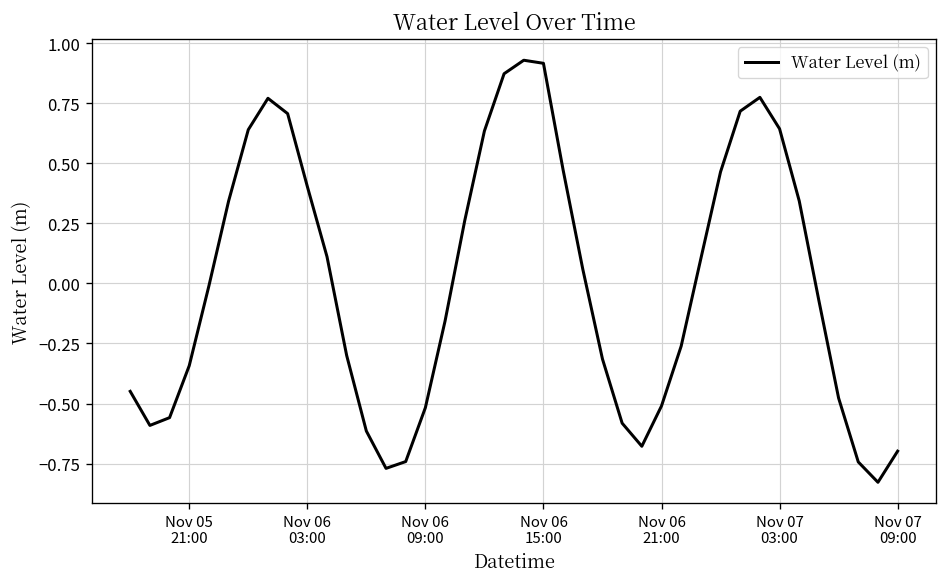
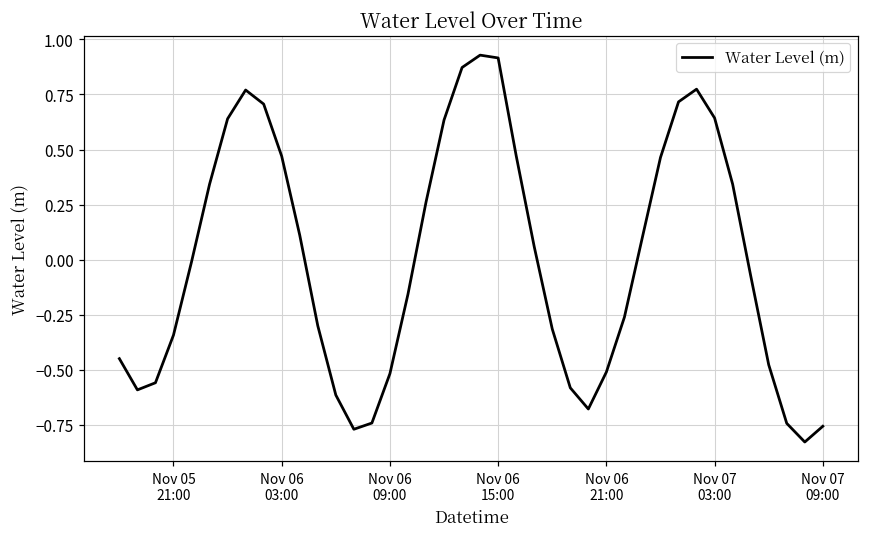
  {
    "Nov 05 21:00": -0.34,
-   "Nov 06 03:00": 0.40,
+   "Nov 06 03:00": 0.47,
    "Nov 06 09:00": -0.52,
    "Nov 06 15:00": 0.92,
    "Nov 06 21:00": -0.51,
    "Nov 07 03:00": 0.64,
-   "Nov 07 09:00": -0.70
+   "Nov 07 09:00": -0.76
  }
